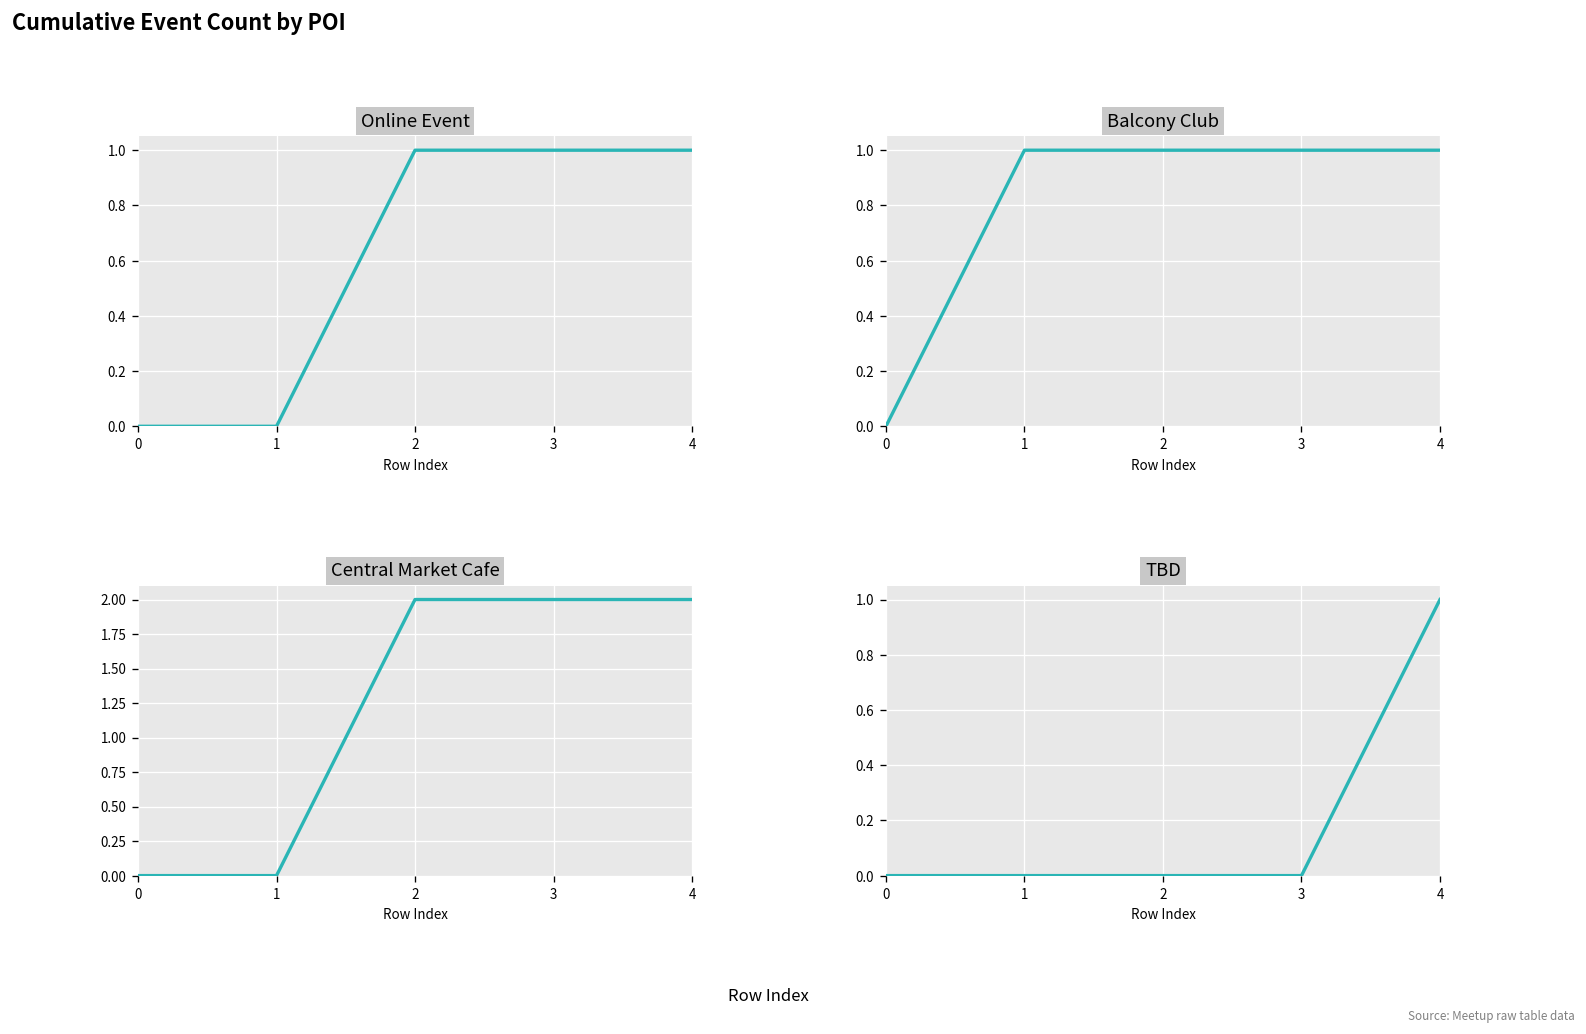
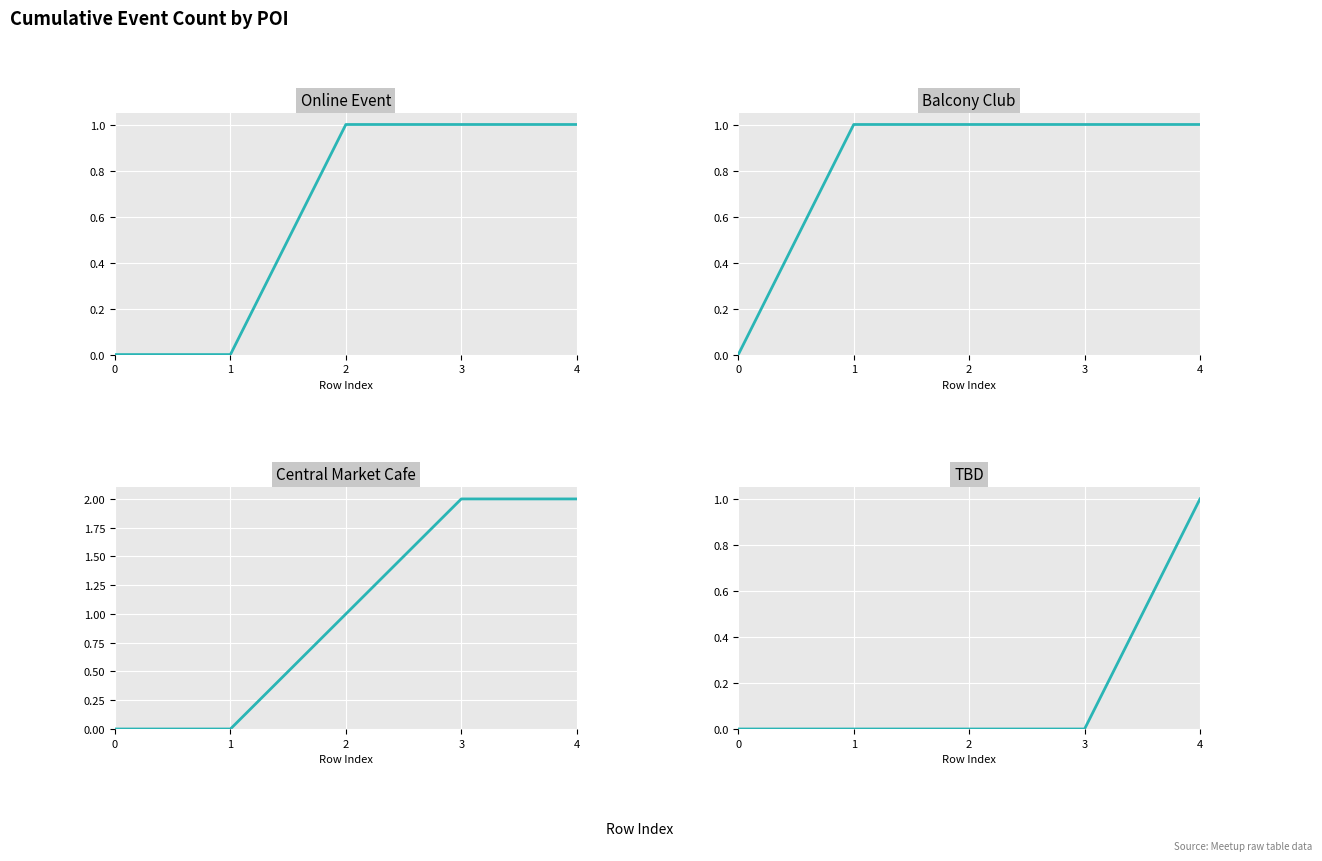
  {
    "Online Event": {
      "0": 0.00,
      "1": 0.00,
      "2": 1.00,
      "3": 1.00,
      "4": 1.00
    },
    "Balcony Club": {
      "0": 0.00,
      "1": 1.00,
      "2": 1.00,
      "3": 1.00,
      "4": 1.00
    },
    "Central Market Cafe": {
      "0": 0,
      "1": 0,
-     "2": 2,
+     "2": 1,
      "3": 2,
      "4": 2
    },
    "TBD": {
      "0": 0.00,
      "1": 0.00,
      "2": 0.00,
      "3": 0.00,
      "4": 1.00
    }
  }
